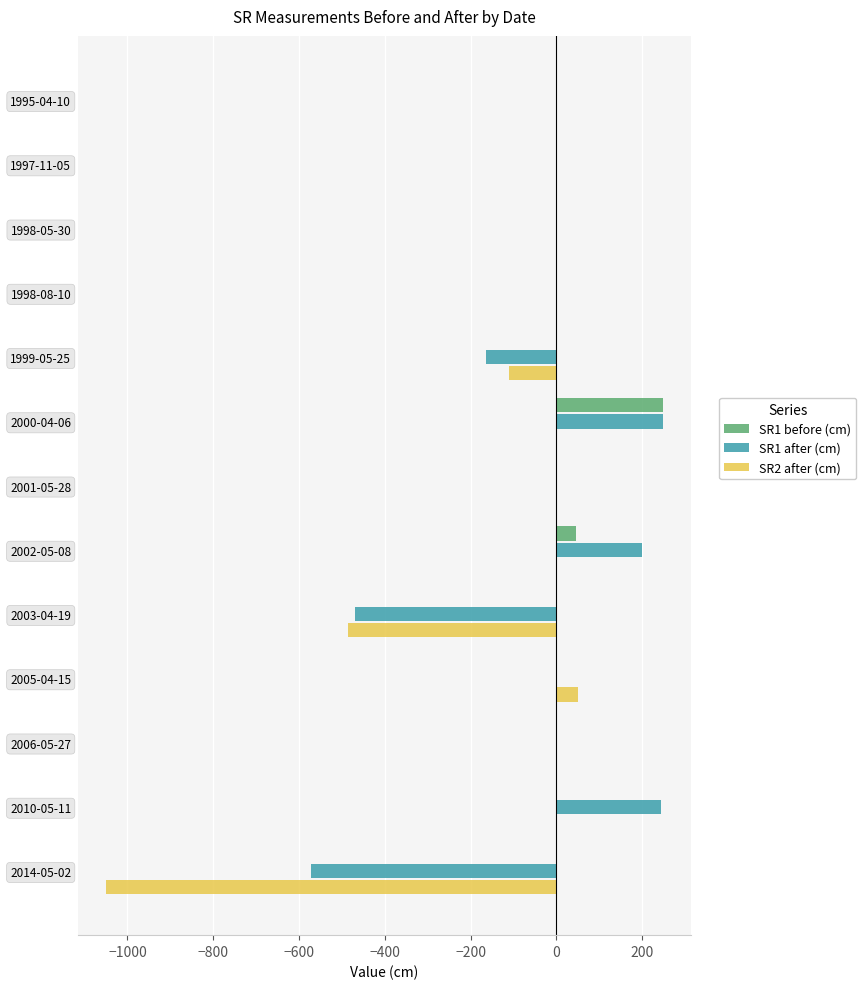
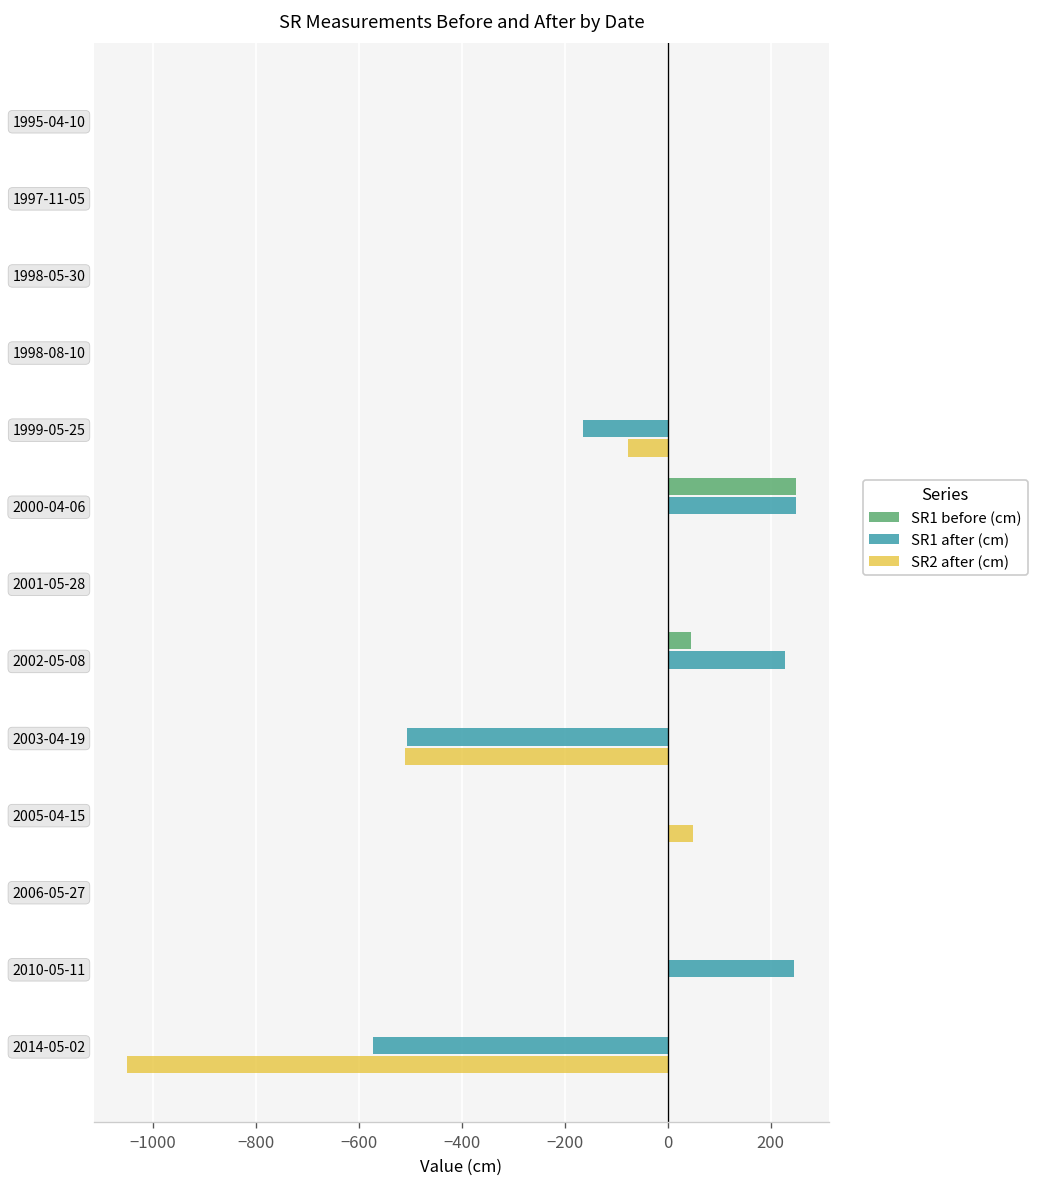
  {
    "SR1 before (cm)": {
      "1995-04-10": 0,
      "1997-11-05": 0,
      "1998-05-30": 0,
      "1998-08-10": 0,
      "1999-05-25": 0,
      "2000-04-06": 250,
      "2001-05-28": 0,
      "2002-05-08": 50,
      "2003-04-19": 0,
      "2005-04-15": 0,
      "2006-05-27": 0,
      "2010-05-11": 0,
      "2014-05-02": 0
    },
    "SR1 after (cm)": {
      "1995-04-10": 0,
      "1997-11-05": 0,
      "1998-05-30": 0,
      "1998-08-10": 0,
      "1999-05-25": -160,
      "2000-04-06": 250,
      "2001-05-28": 0,
-     "2002-05-08": 200,
-     "2003-04-19": -470,
+     "2002-05-08": 230,
+     "2003-04-19": -510,
      "2005-04-15": 0,
      "2006-05-27": 0,
      "2010-05-11": 250,
      "2014-05-02": -570
    },
    "SR2 after (cm)": {
      "1995-04-10": 0,
      "1997-11-05": 0,
      "1998-05-30": 0,
      "1998-08-10": 0,
-     "1999-05-25": -110,
+     "1999-05-25": -80,
      "2000-04-06": 0,
      "2001-05-28": 0,
      "2002-05-08": 0,
-     "2003-04-19": -490,
+     "2003-04-19": -510,
      "2005-04-15": 50,
      "2006-05-27": 0,
      "2010-05-11": 0,
      "2014-05-02": -1050
    }
  }
